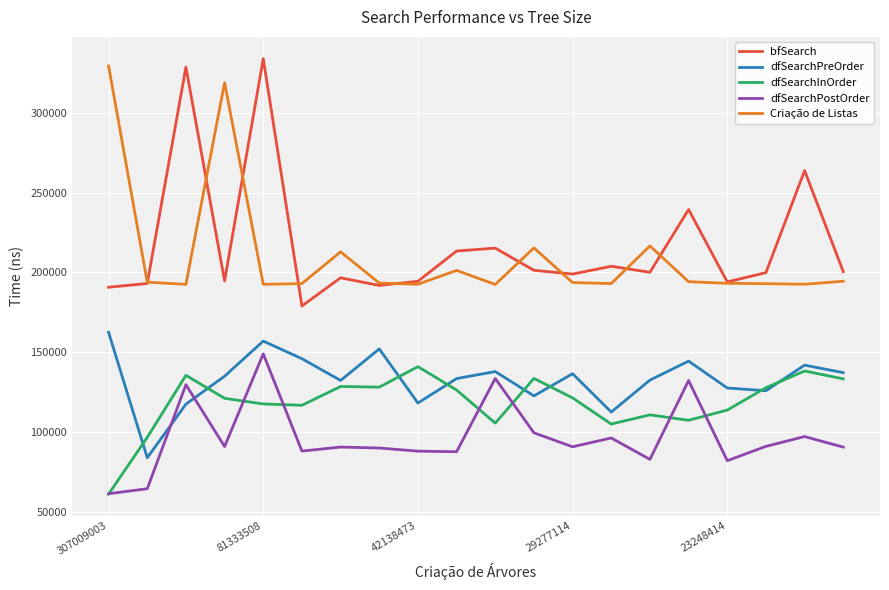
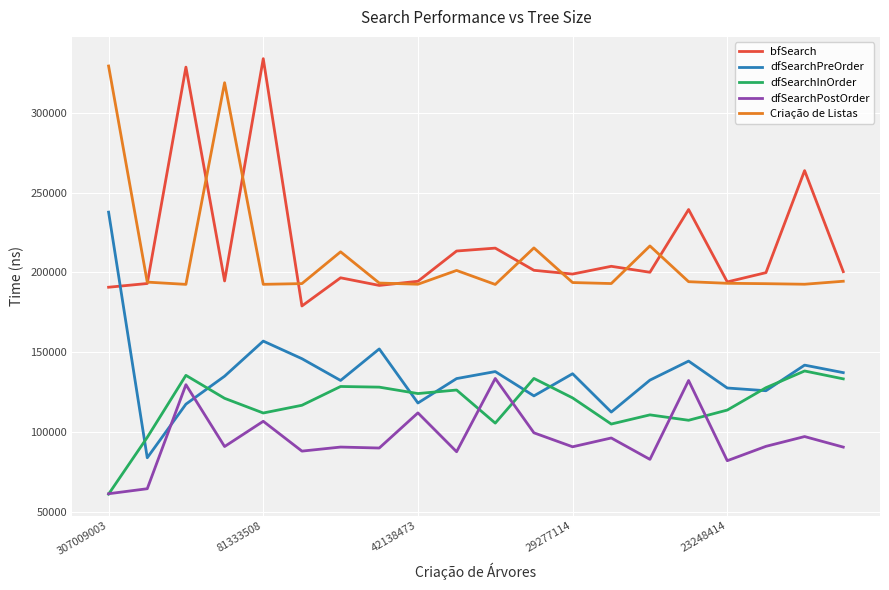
  {
    "dfSearchPreOrder": {
-     "307009003": 163000,
+     "307009003": 238000,
      "81333508": 157000,
      "42138473": 118000,
      "29277114": 137000,
      "23248414": 128000
    },
    "dfSearchInOrder": {
-     "81333508": 118000,
-     "42138473": 141000,
+     "81333508": 112000,
+     "42138473": 124000,
      "29277114": 122000,
      "23248414": 114000
    },
    "dfSearchPostOrder": {
-     "81333508": 149000,
-     "42138473": 88000,
+     "81333508": 107000,
+     "42138473": 112000,
      "29277114": 91000,
      "23248414": 82000
    }
  }
